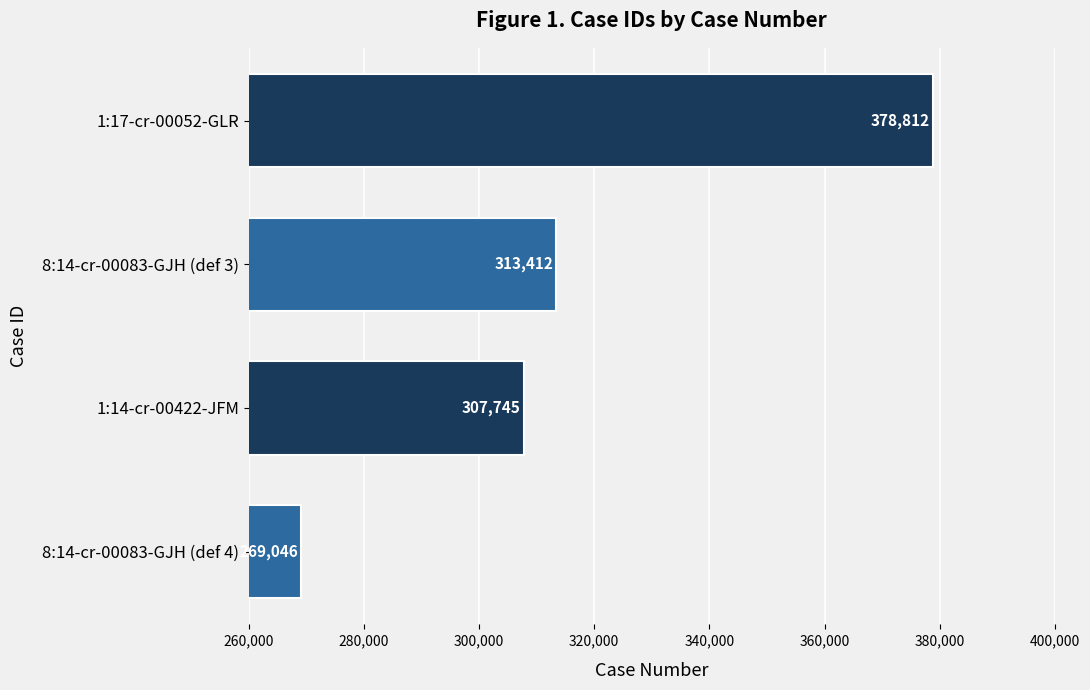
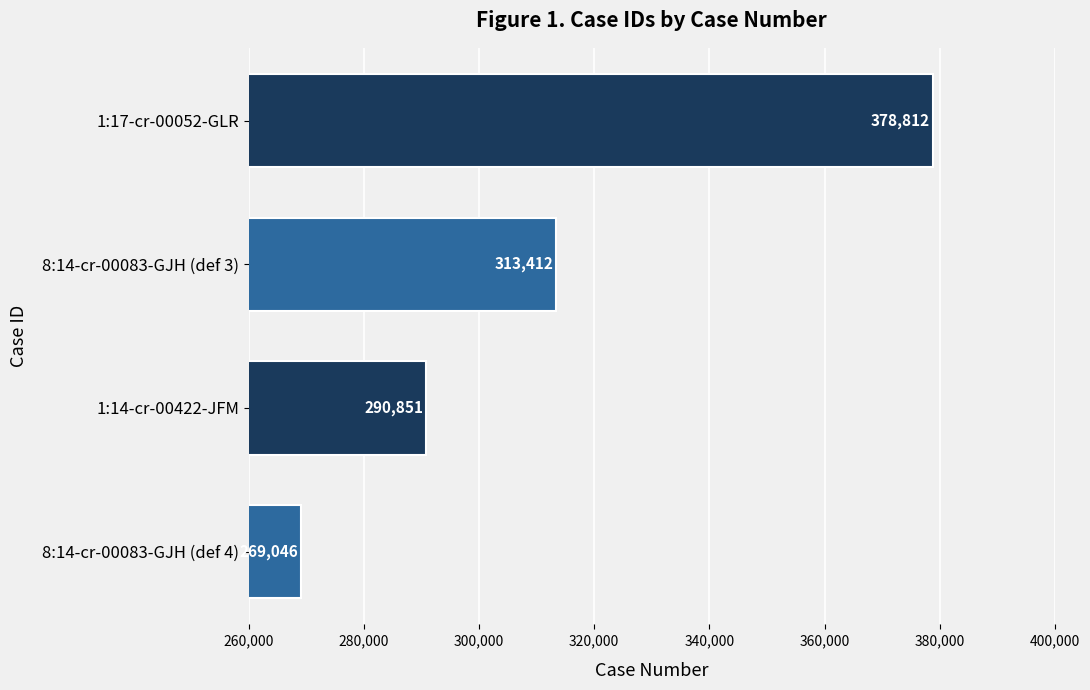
  {
    "1:17-cr-00052-GLR": "378,812",
    "8:14-cr-00083-GJH (def 3)": "313,412",
-   "1:14-cr-00422-JFM": "307,745",
+   "1:14-cr-00422-JFM": "290,851",
    "8:14-cr-00083-GJH (def 4)": "269,046"
  }
